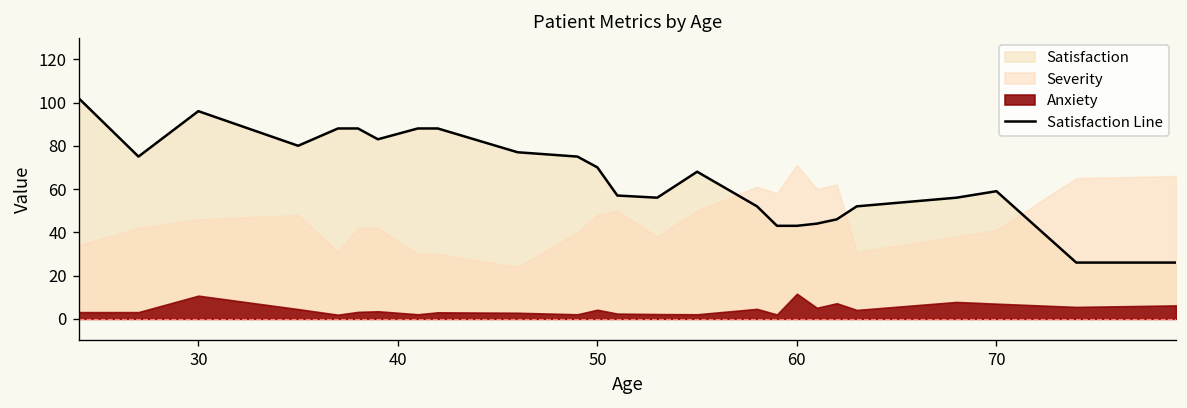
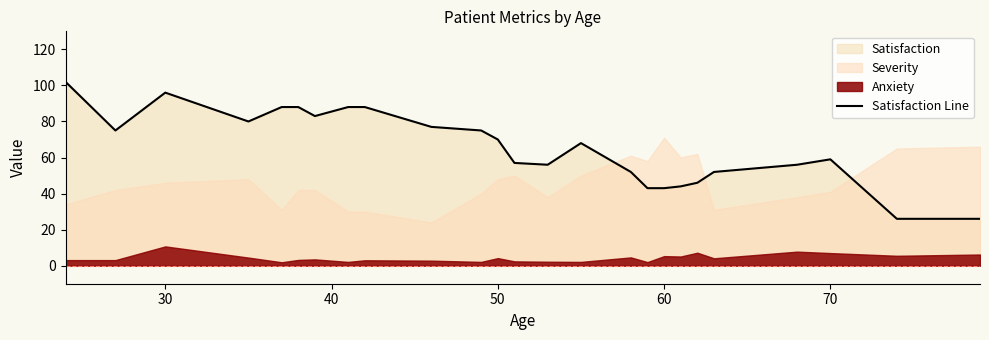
  {
    "Anxiety": {
      "30": 11,
      "50": 4,
-     "60": 12,
+     "60": 5,
      "70": 7
    }
  }
